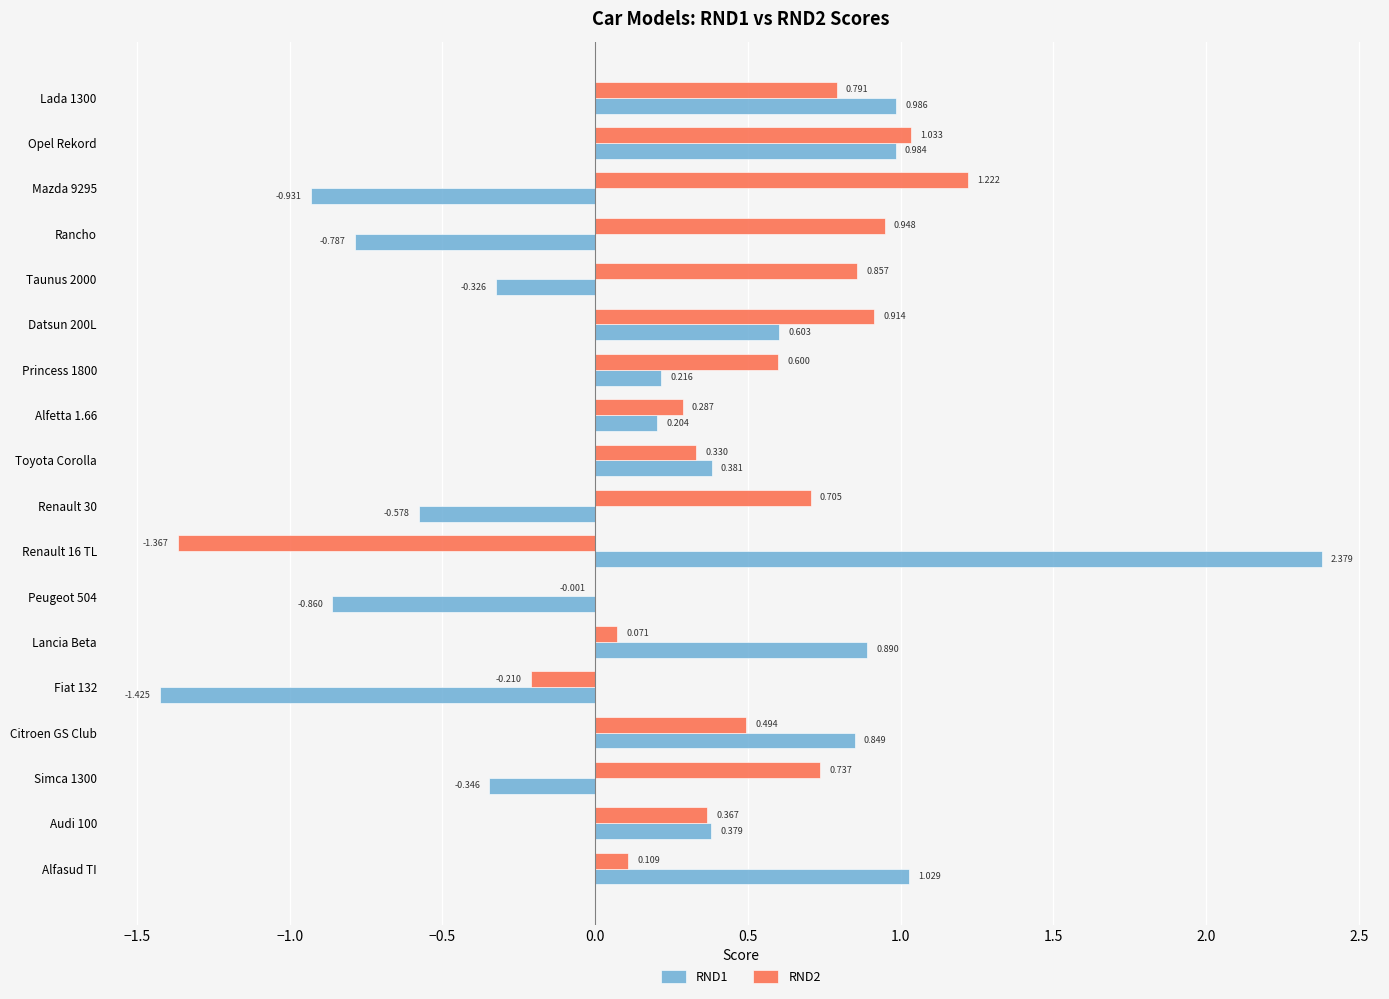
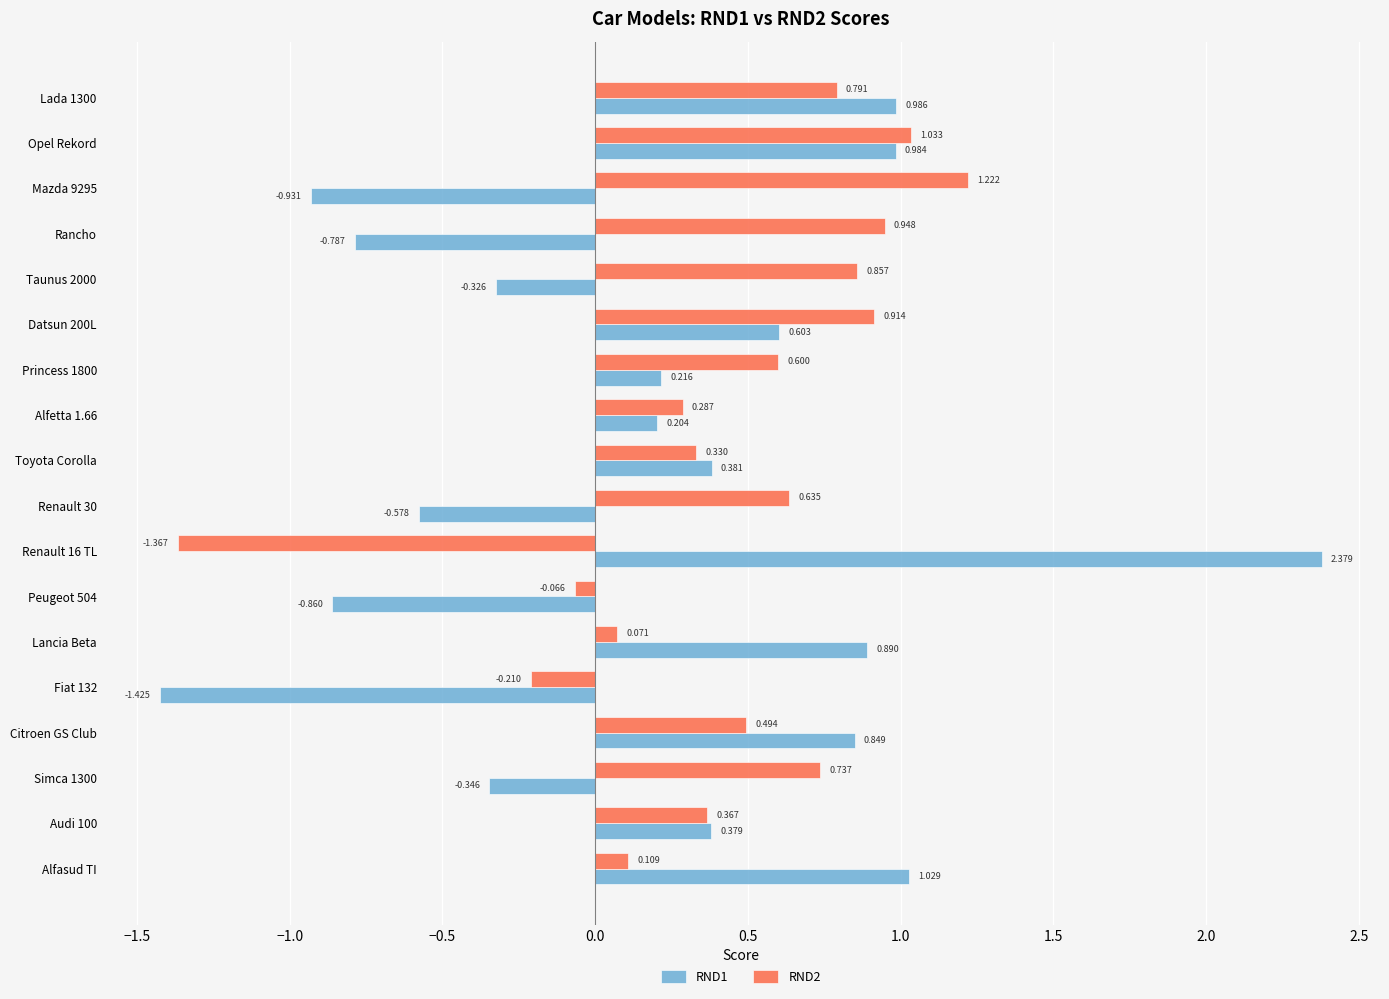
  {
    "RND1": {
      "Lada 1300": 0.986,
      "Opel Rekord": 0.984,
      "Mazda 9295": -0.931,
      "Rancho": -0.787,
      "Taunus 2000": -0.326,
      "Datsun 200L": 0.603,
      "Princess 1800": 0.216,
      "Alfetta 1.66": 0.204,
      "Toyota Corolla": 0.381,
      "Renault 30": -0.578,
      "Renault 16 TL": 2.379,
      "Peugeot 504": -0.860,
      "Lancia Beta": 0.890,
      "Fiat 132": -1.425,
      "Citroen GS Club": 0.849,
      "Simca 1300": -0.346,
      "Audi 100": 0.379,
      "Alfasud TI": 1.029
    },
    "RND2": {
      "Lada 1300": 0.791,
      "Opel Rekord": 1.033,
      "Mazda 9295": 1.222,
      "Rancho": 0.948,
      "Taunus 2000": 0.857,
      "Datsun 200L": 0.914,
      "Princess 1800": 0.600,
      "Alfetta 1.66": 0.287,
      "Toyota Corolla": 0.330,
-     "Renault 30": 0.705,
+     "Renault 30": 0.635,
      "Renault 16 TL": -1.367,
-     "Peugeot 504": -0.001,
+     "Peugeot 504": -0.066,
      "Lancia Beta": 0.071,
      "Fiat 132": -0.210,
      "Citroen GS Club": 0.494,
      "Simca 1300": 0.737,
      "Audi 100": 0.367,
      "Alfasud TI": 0.109
    }
  }
